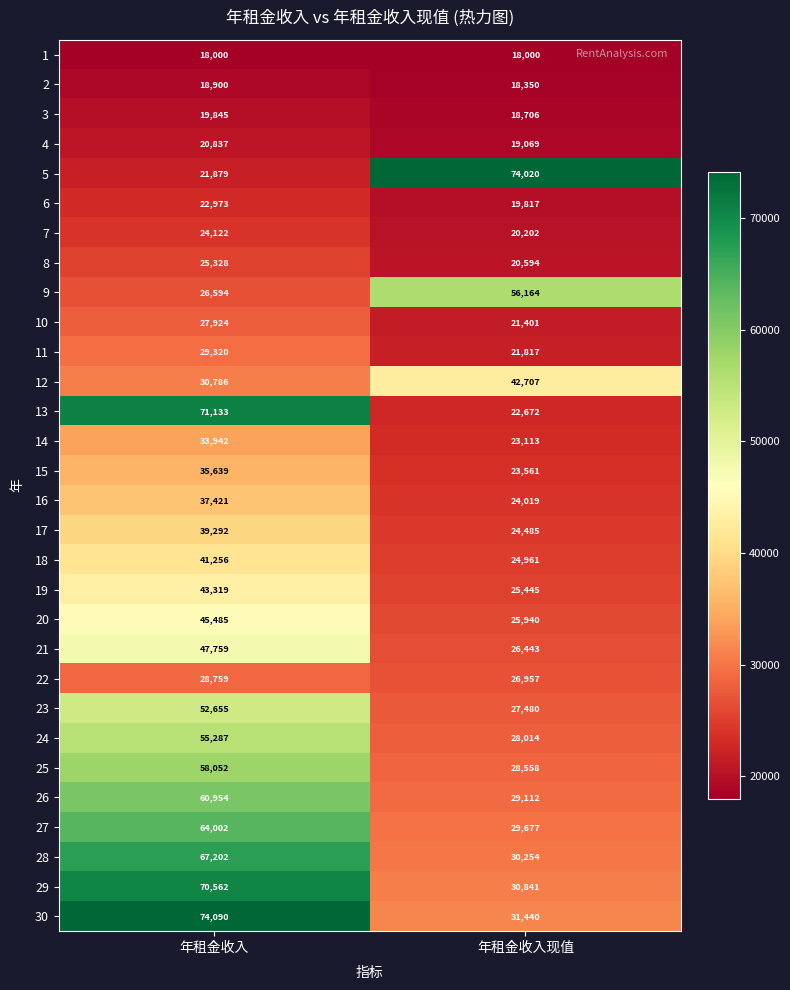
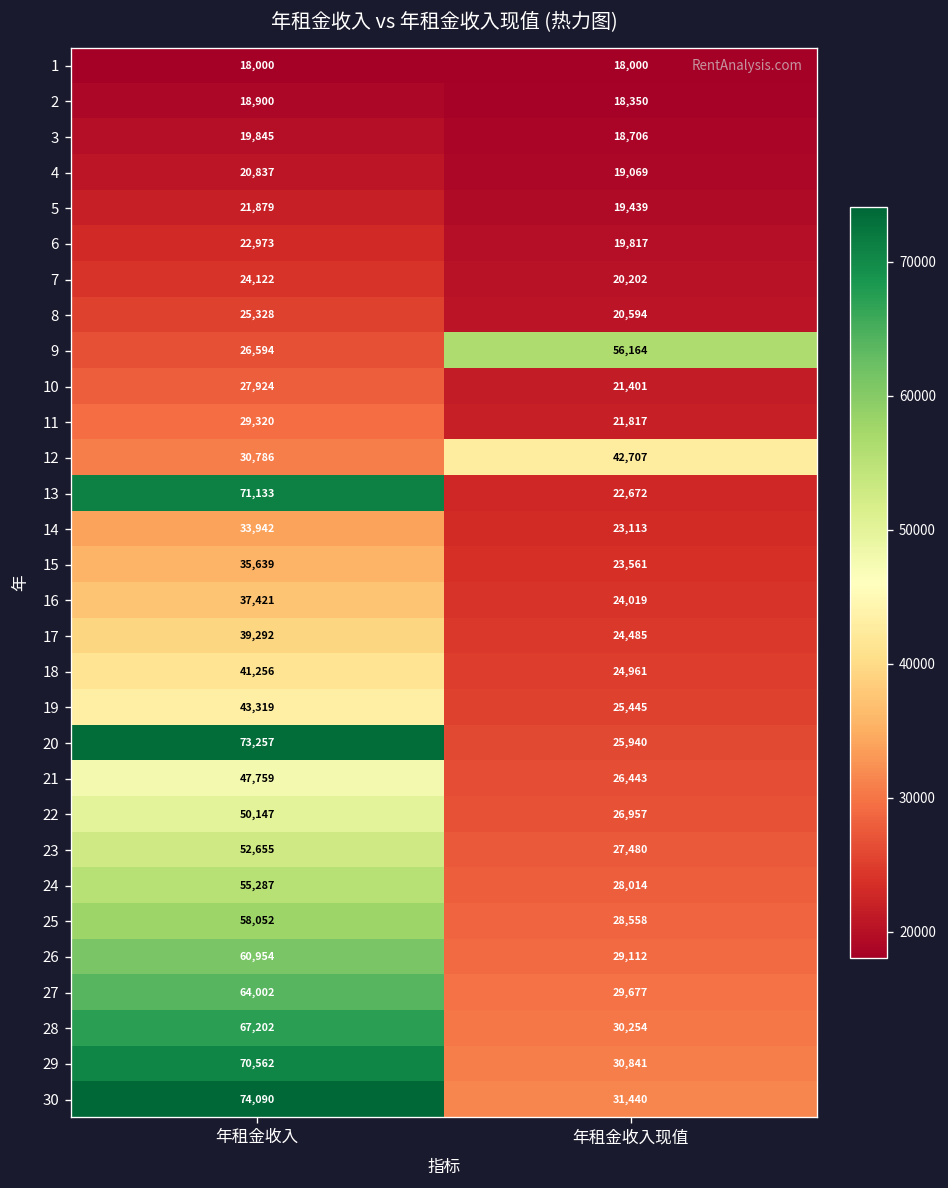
  {
    "1": {
      "年租金收入": "18,000"
    },
    "2": {
      "年租金收入": "18,900",
      "年租金收入现值": "18,350"
    },
    "3": {
      "年租金收入": "19,845",
      "年租金收入现值": "18,706"
    },
    "4": {
      "年租金收入": "20,837",
      "年租金收入现值": "19,069"
    },
    "5": {
      "年租金收入": "21,879",
-     "年租金收入现值": "74,020"
+     "年租金收入现值": "19,439"
    },
    "6": {
      "年租金收入": "22,973",
      "年租金收入现值": "19,817"
    },
    "7": {
      "年租金收入": "24,122",
      "年租金收入现值": "20,202"
    },
    "8": {
      "年租金收入": "25,328",
      "年租金收入现值": "20,594"
    },
    "9": {
      "年租金收入": "26,594",
      "年租金收入现值": "56,164"
    },
    "10": {
      "年租金收入": "27,924",
      "年租金收入现值": "21,401"
    },
    "11": {
      "年租金收入": "29,320",
      "年租金收入现值": "21,817"
    },
    "12": {
      "年租金收入": "30,786",
      "年租金收入现值": "42,707"
    },
    "13": {
      "年租金收入": "71,133",
      "年租金收入现值": "22,672"
    },
    "14": {
      "年租金收入": "33,942",
      "年租金收入现值": "23,113"
    },
    "15": {
      "年租金收入": "35,639",
      "年租金收入现值": "23,561"
    },
    "16": {
      "年租金收入": "37,421",
      "年租金收入现值": "24,019"
    },
    "17": {
      "年租金收入": "39,292",
      "年租金收入现值": "24,485"
    },
    "18": {
      "年租金收入": "41,256",
      "年租金收入现值": "24,961"
    },
    "19": {
      "年租金收入": "43,319",
      "年租金收入现值": "25,445"
    },
    "20": {
-     "年租金收入": "45,485",
+     "年租金收入": "73,257",
      "年租金收入现值": "25,940"
    },
    "21": {
      "年租金收入": "47,759",
      "年租金收入现值": "26,443"
    },
    "22": {
-     "年租金收入": "28,759",
+     "年租金收入": "50,147",
      "年租金收入现值": "26,957"
    },
    "23": {
      "年租金收入": "52,655",
      "年租金收入现值": "27,480"
    },
    "24": {
      "年租金收入": "55,287",
      "年租金收入现值": "28,014"
    },
    "25": {
      "年租金收入": "58,052",
      "年租金收入现值": "28,558"
    },
    "26": {
      "年租金收入": "60,954",
      "年租金收入现值": "29,112"
    },
    "27": {
      "年租金收入": "64,002",
      "年租金收入现值": "29,677"
    },
    "28": {
      "年租金收入": "67,202",
      "年租金收入现值": "30,254"
    },
    "29": {
      "年租金收入": "70,562",
      "年租金收入现值": "30,841"
    },
    "30": {
      "年租金收入": "74,090",
      "年租金收入现值": "31,440"
    }
  }
